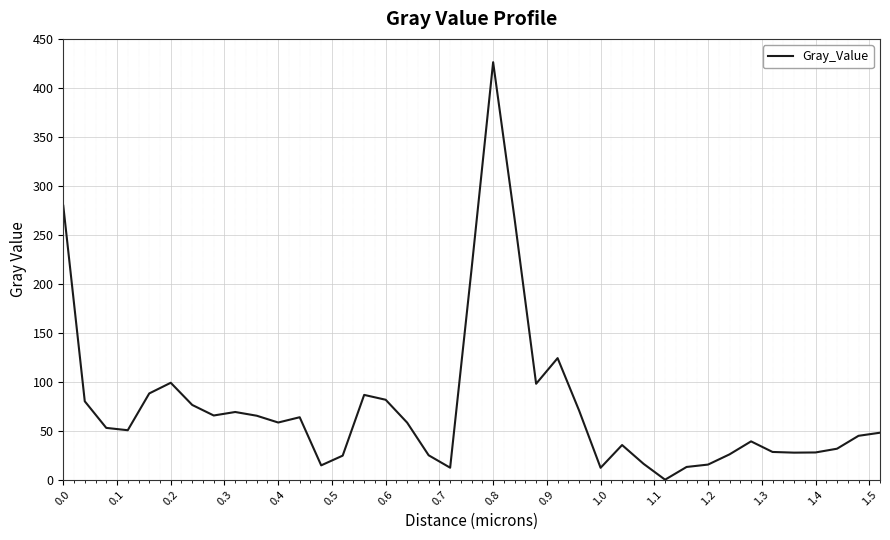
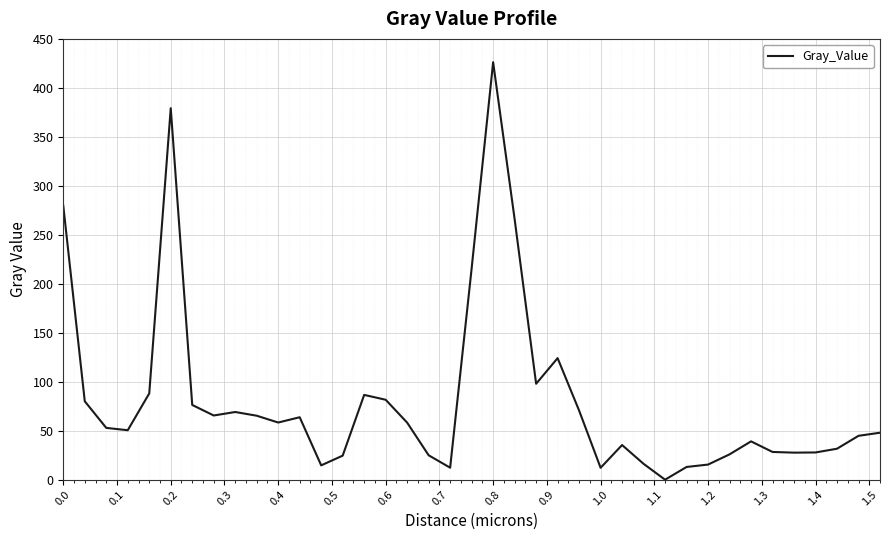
  {
    "0.0": 280,
-   "0.2": 100,
+   "0.2": 380,
    "0.4": 60,
    "0.6": 80,
    "0.8": 430,
    "1.0": 10,
    "1.2": 20,
    "1.4": 30
  }
